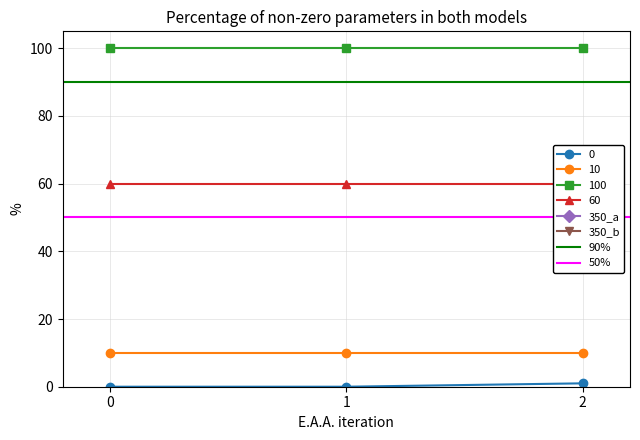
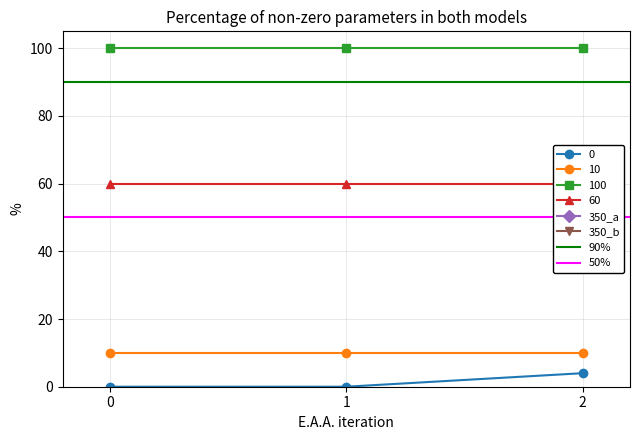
  {
    "0": {
      "0": 0,
      "1": 0,
-     "2": 1
+     "2": 4
    },
    "10": {
      "0": 10,
      "1": 10,
      "2": 10
    },
    "100": {
      "0": 100,
      "1": 100,
      "2": 100
    },
    "60": {
      "0": 60,
      "1": 60
    }
  }
